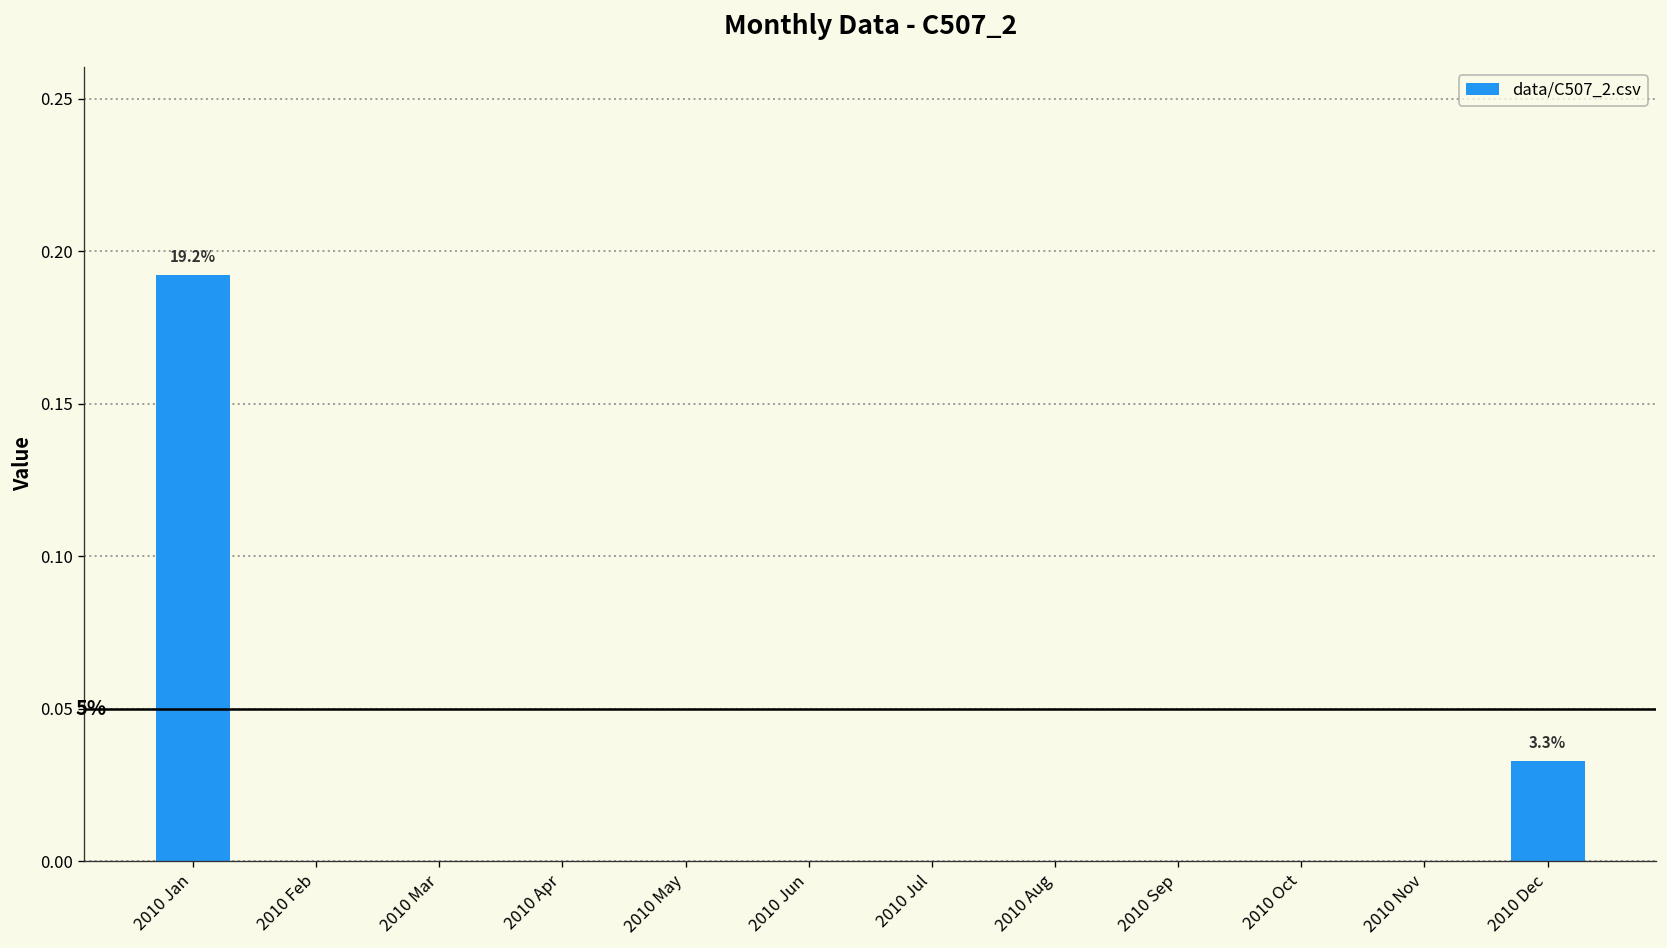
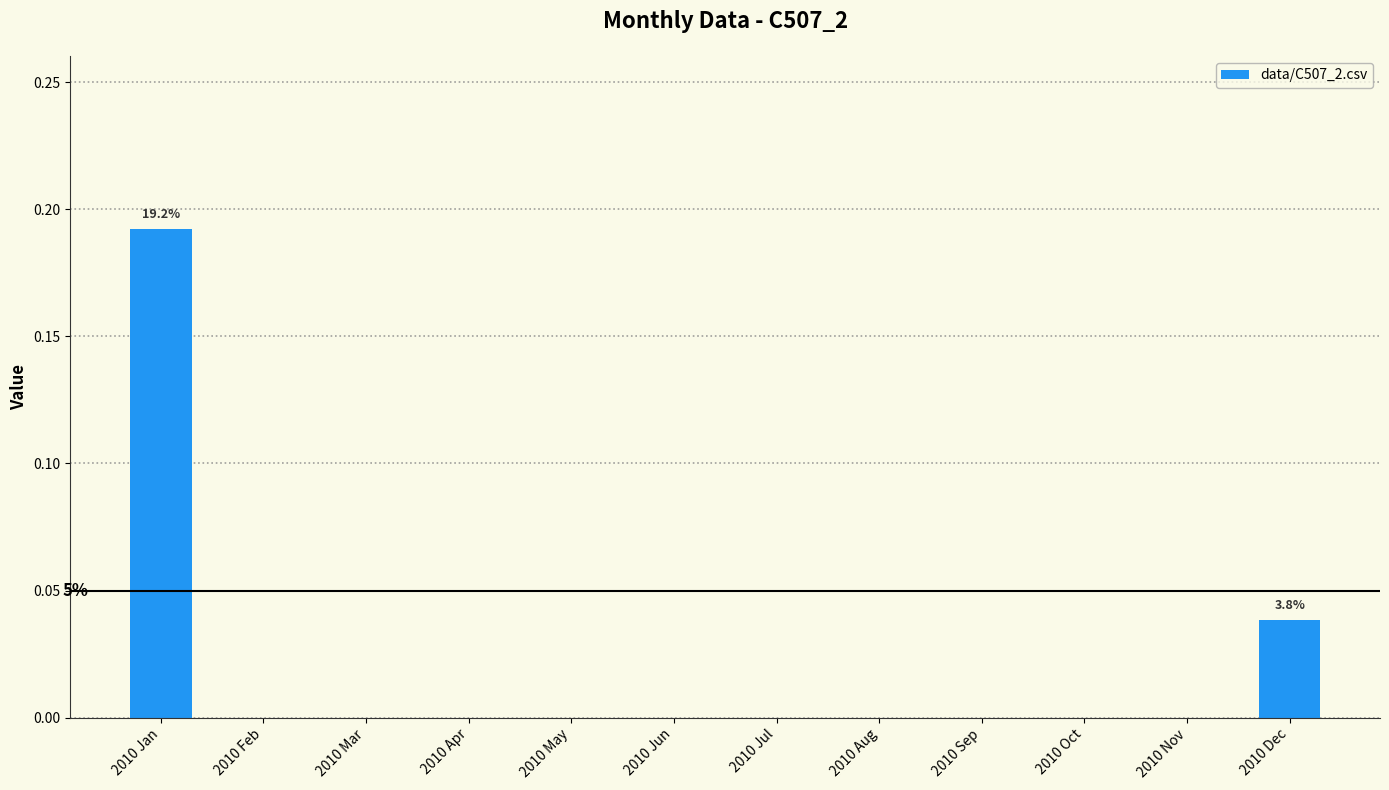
  {
    "2010 Jan": "19.2%",
-   "2010 Dec": "3.3%"
+   "2010 Dec": "3.8%"
  }
